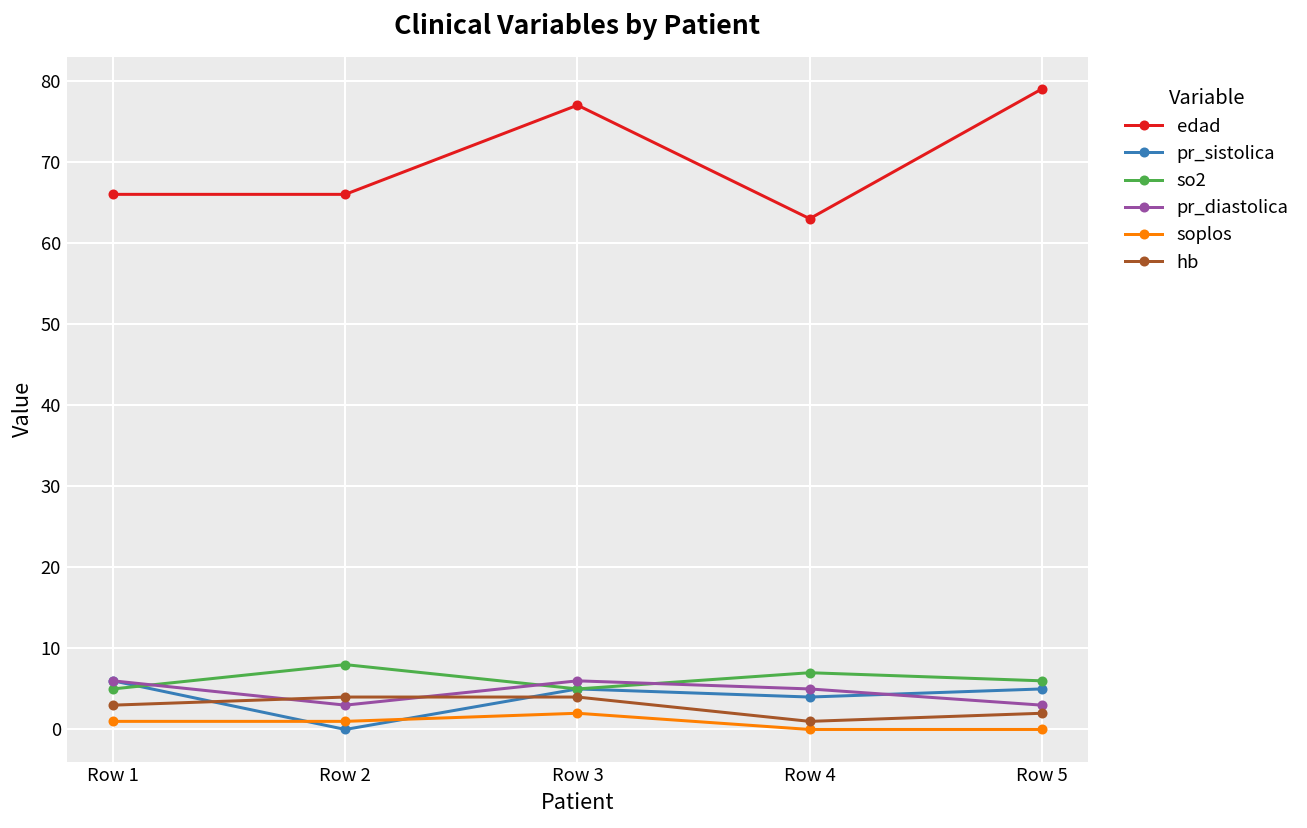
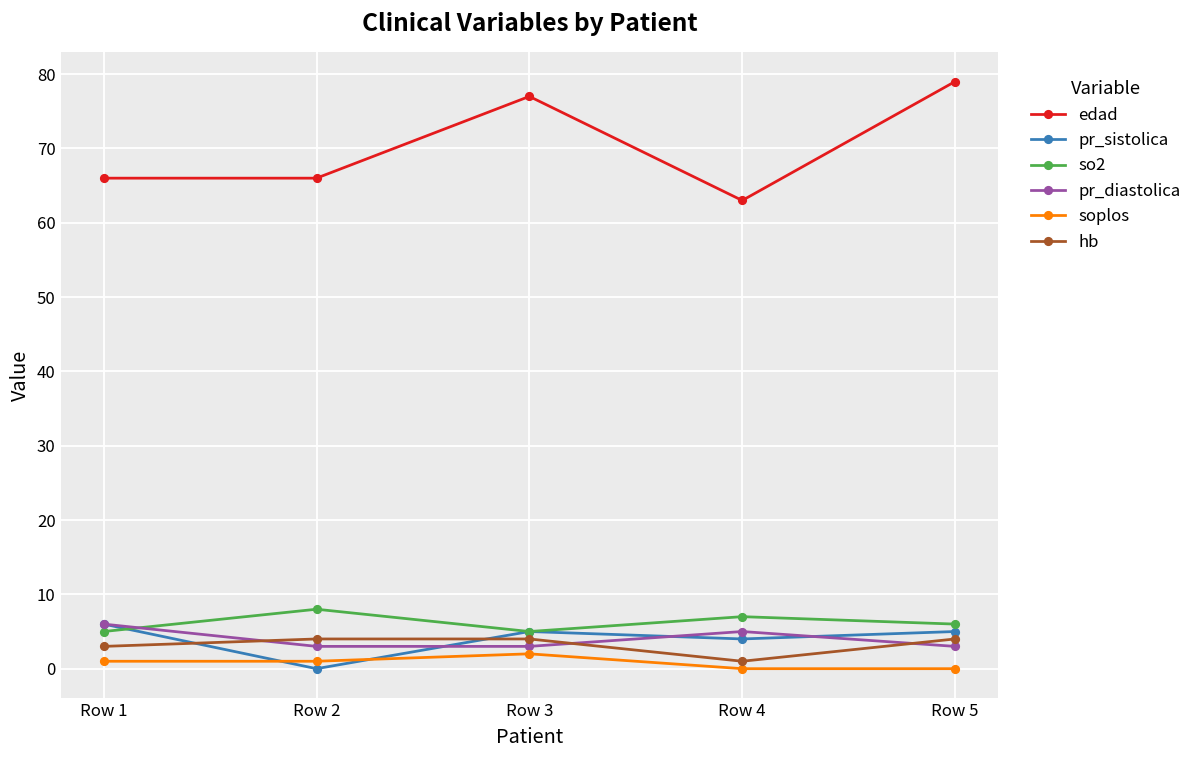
  {
    "edad": {
      "Row 1": 66,
      "Row 2": 66,
      "Row 3": 77,
      "Row 4": 63,
      "Row 5": 79
    },
    "pr_sistolica": {
      "Row 2": 0,
      "Row 4": 4,
      "Row 5": 5
    },
    "so2": {
      "Row 1": 5,
      "Row 2": 8,
      "Row 4": 7,
      "Row 5": 6
    },
    "pr_diastolica": {
      "Row 2": 3,
-     "Row 3": 6,
+     "Row 3": 3,
      "Row 4": 5,
      "Row 5": 3
    },
    "soplos": {
      "Row 1": 1,
      "Row 2": 1,
      "Row 3": 2,
      "Row 4": 0,
      "Row 5": 0
    },
    "hb": {
      "Row 1": 3,
      "Row 2": 4,
      "Row 3": 4,
      "Row 4": 1,
-     "Row 5": 2
+     "Row 5": 4
    }
  }
